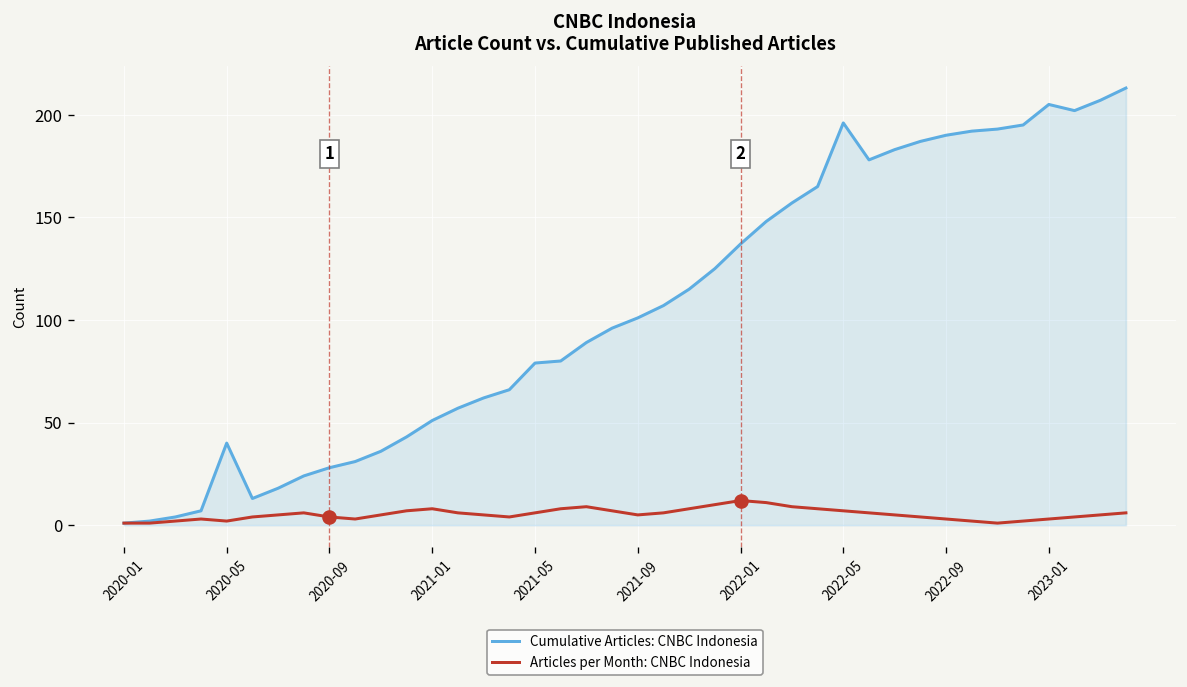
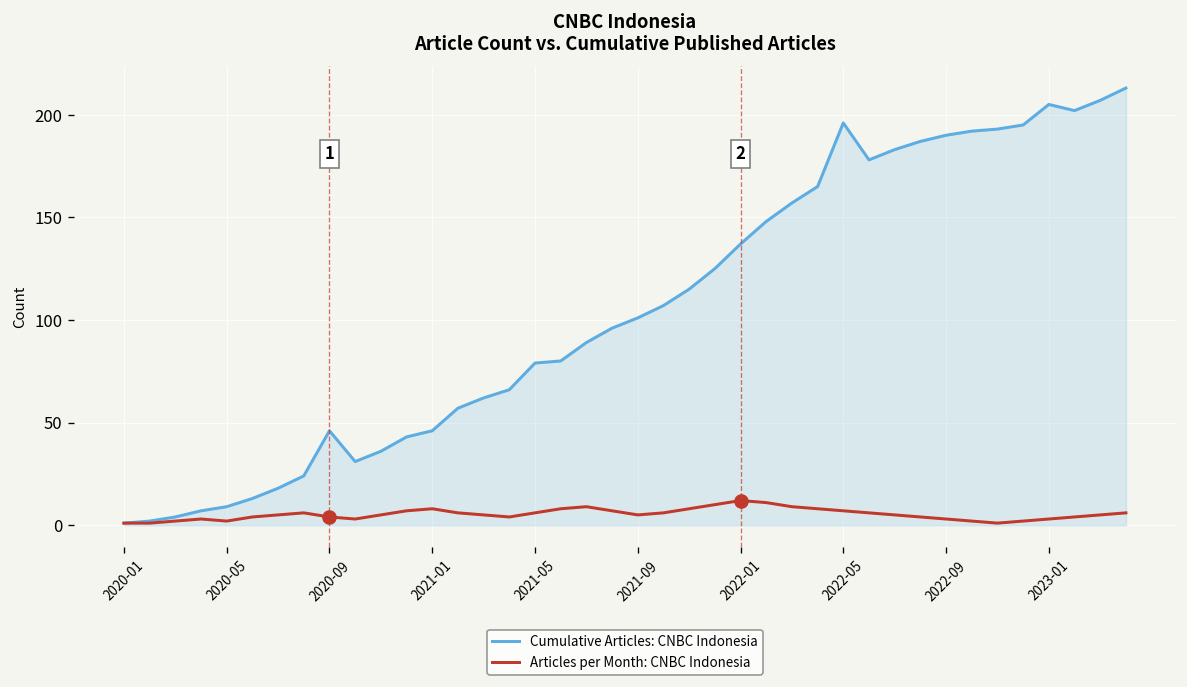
  {
    "Cumulative Articles: CNBC Indonesia": {
-     "2020-05": 40,
-     "2020-09": 28,
-     "2021-01": 51,
+     "2020-05": 9,
+     "2020-09": 46,
+     "2021-01": 46,
      "2021-05": 79,
      "2021-09": 101,
      "2022-01": 137,
      "2022-05": 196,
      "2022-09": 190,
      "2023-01": 205
    }
  }
